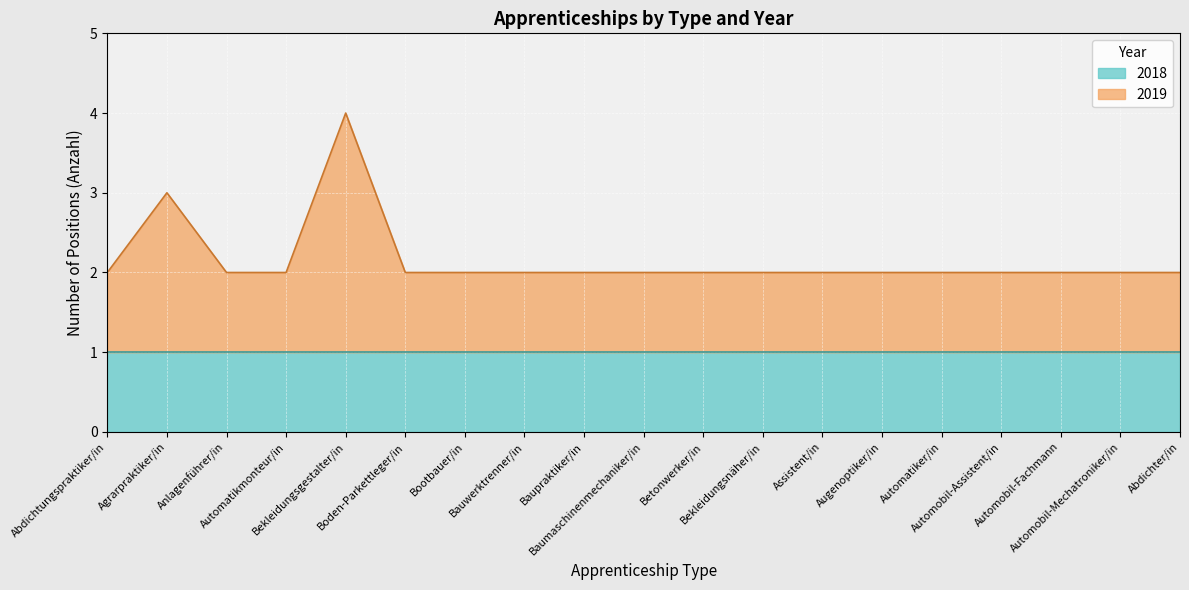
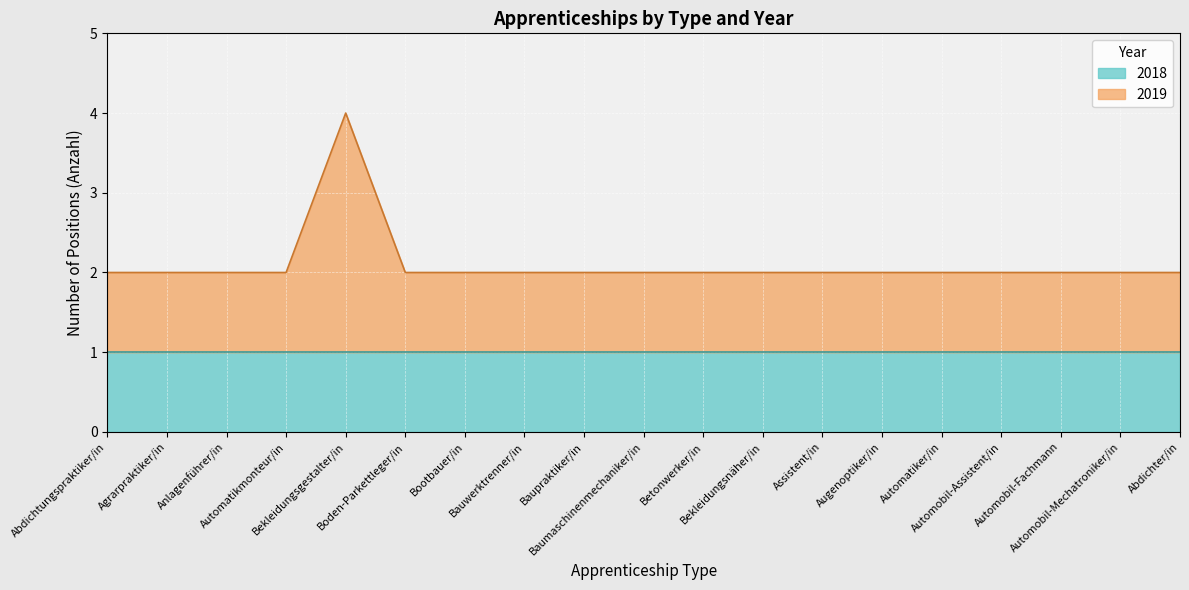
  {
    "2018": {
      "Abdichtungspraktiker/in": 1.0,
      "Agrarpraktiker/in": 1.0,
      "Anlagenführer/in": 1.0,
      "Automatikmonteur/in": 1.0,
      "Bekleidungsgestalter/in": 1.0,
      "Boden-Parkettleger/in": 1.0,
      "Bootbauer/in": 1.0,
      "Bauwerktrenner/in": 1.0,
      "Baupraktiker/in": 1.0,
      "Baumaschinenmechaniker/in": 1.0,
      "Betonwerker/in": 1.0,
      "Bekleidungsnäher/in": 1.0,
      "Assistent/in": 1.0,
      "Augenoptiker/in": 1.0,
      "Automatiker/in": 1.0,
      "Automobil-Assistent/in": 1.0,
      "Automobil-Fachmann": 1.0,
      "Automobil-Mechatroniker/in": 1.0,
      "Abdichter/in": 1.0
    },
    "2019": {
      "Abdichtungspraktiker/in": 2.0,
-     "Agrarpraktiker/in": 3.0,
+     "Agrarpraktiker/in": 2.0,
      "Anlagenführer/in": 2.0,
      "Automatikmonteur/in": 2.0,
      "Bekleidungsgestalter/in": 4.0,
      "Boden-Parkettleger/in": 2.0,
      "Bootbauer/in": 2.0,
      "Bauwerktrenner/in": 2.0,
      "Baupraktiker/in": 2.0,
      "Baumaschinenmechaniker/in": 2.0,
      "Betonwerker/in": 2.0,
      "Bekleidungsnäher/in": 2.0,
      "Assistent/in": 2.0,
      "Augenoptiker/in": 2.0,
      "Automatiker/in": 2.0,
      "Automobil-Assistent/in": 2.0,
      "Automobil-Fachmann": 2.0,
      "Automobil-Mechatroniker/in": 2.0,
      "Abdichter/in": 2.0
    }
  }
